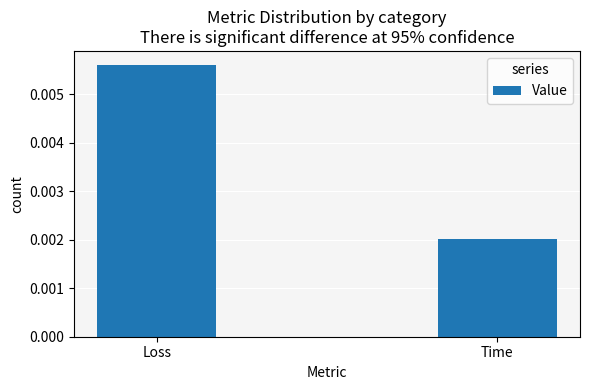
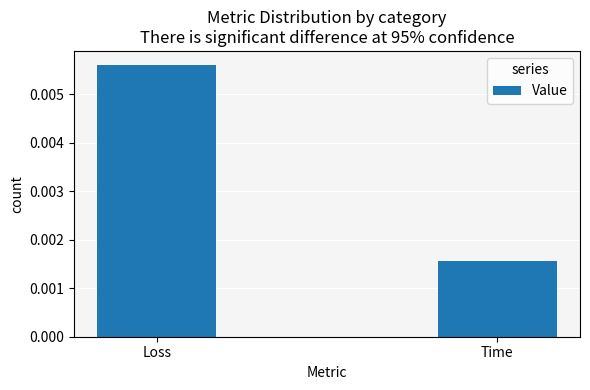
  {
    "Loss": 0.0056,
-   "Time": 0.0020
+   "Time": 0.0016
  }
